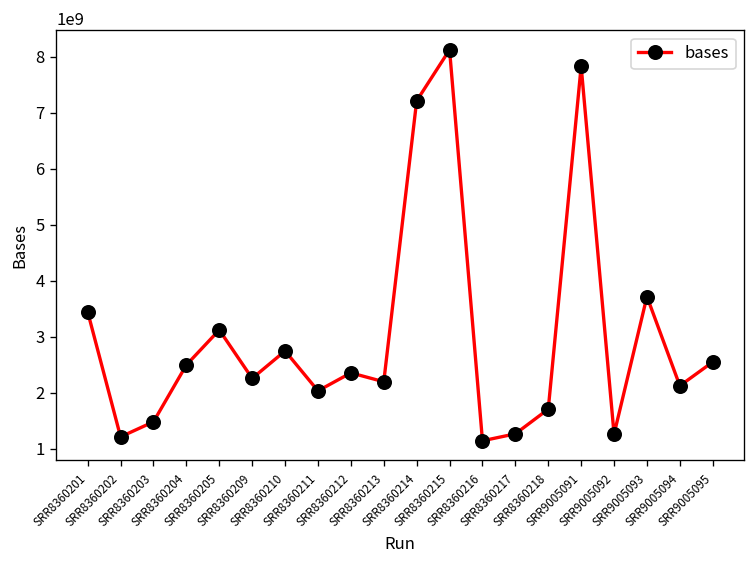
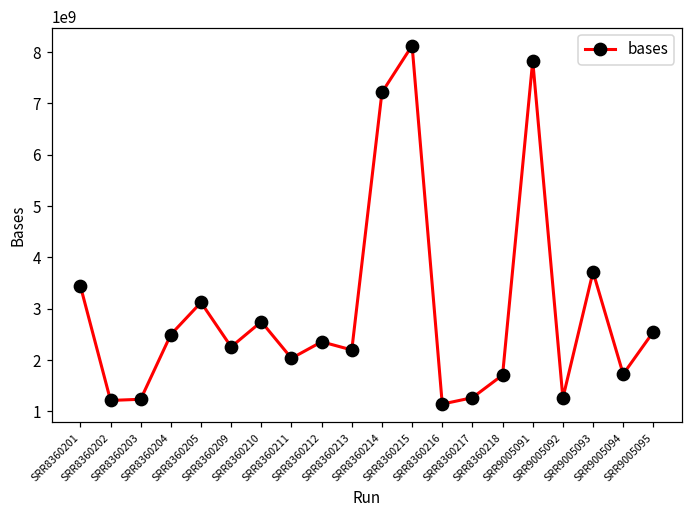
  {
    "SRR8360201": 3400000000,
    "SRR8360202": 1200000000,
-   "SRR8360203": 1500000000,
+   "SRR8360203": 1200000000,
    "SRR8360204": 2500000000,
    "SRR8360205": 3100000000,
    "SRR8360209": 2300000000,
    "SRR8360210": 2700000000,
    "SRR8360211": 2000000000,
    "SRR8360212": 2400000000,
    "SRR8360213": 2200000000,
    "SRR8360214": 7200000000,
    "SRR8360215": 8100000000,
    "SRR8360216": 1100000000,
    "SRR8360217": 1300000000,
    "SRR8360218": 1700000000,
    "SRR9005091": 7800000000,
    "SRR9005092": 1300000000,
    "SRR9005093": 3700000000,
-   "SRR9005094": 2100000000,
+   "SRR9005094": 1700000000,
    "SRR9005095": 2600000000
  }
